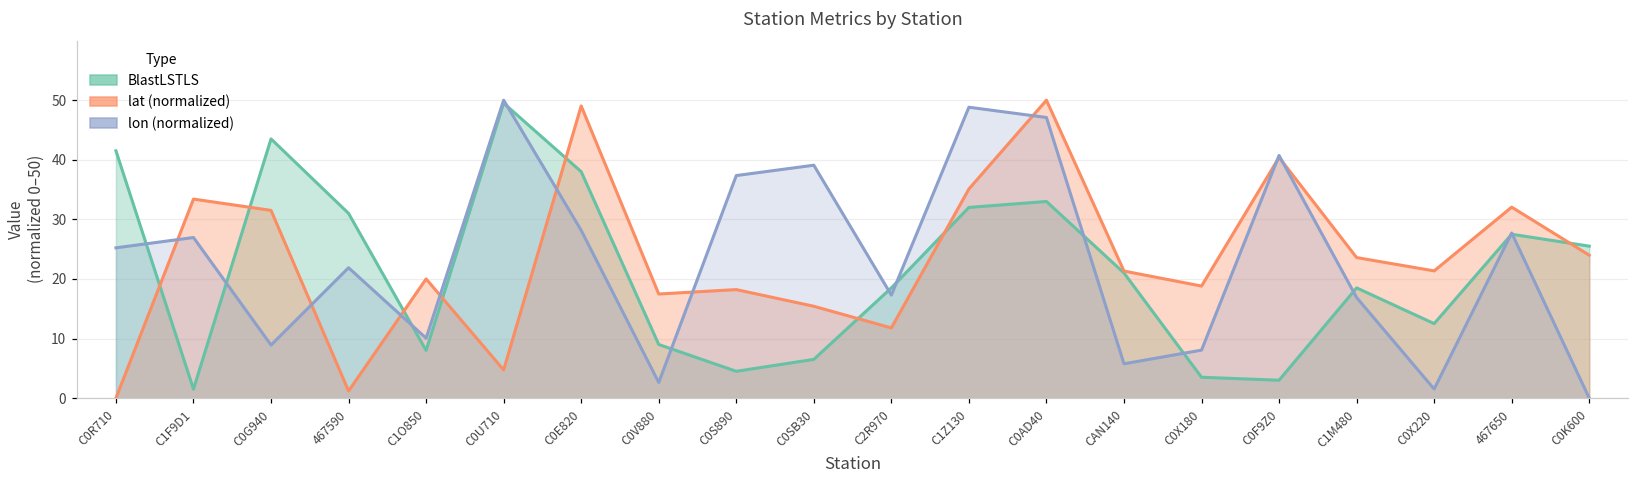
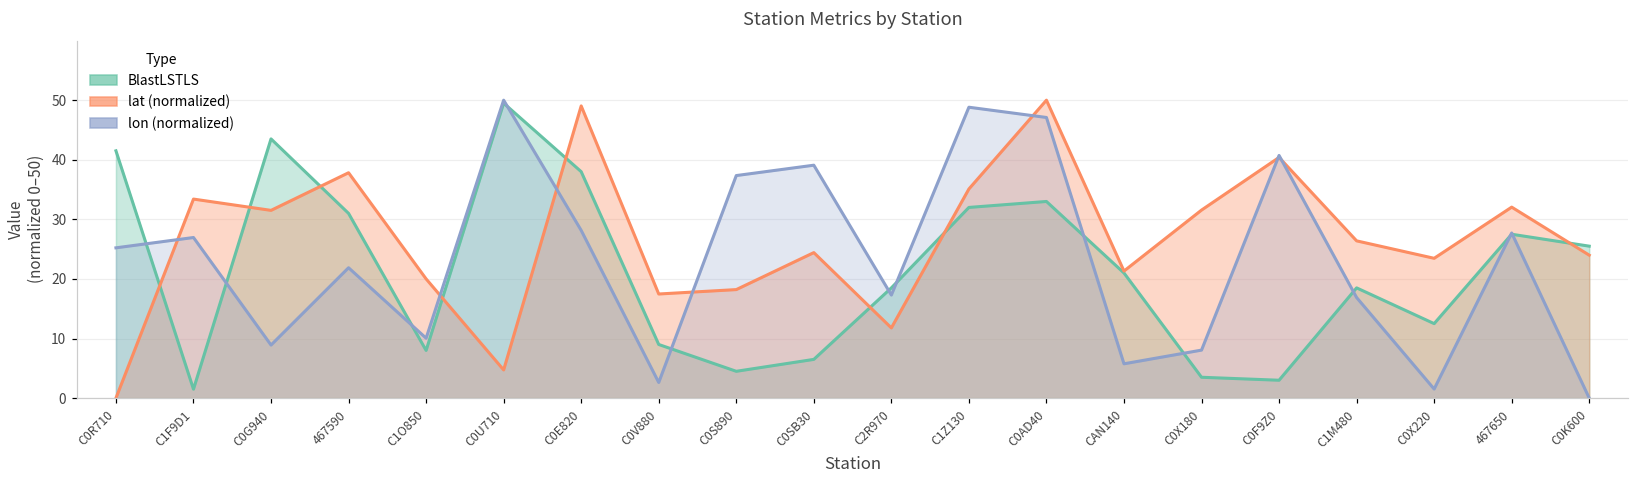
  {
    "lat (normalized)": {
      "C0R710": 0,
      "C1F9D1": 33,
      "C0G940": 32,
-     "467590": 1,
+     "467590": 38,
      "C1O850": 20,
      "C0U710": 5,
      "C0E820": 49,
      "C0V880": 17,
      "C0S890": 18,
-     "C0SB30": 15,
+     "C0SB30": 24,
      "C2R970": 12,
      "C1Z130": 35,
      "C0AD40": 50,
-     "C0X180": 19,
-     "C1M480": 24,
-     "C0X220": 21,
+     "C0X180": 32,
+     "C1M480": 26,
+     "C0X220": 23,
      "467650": 32,
      "C0K600": 24
    }
  }
